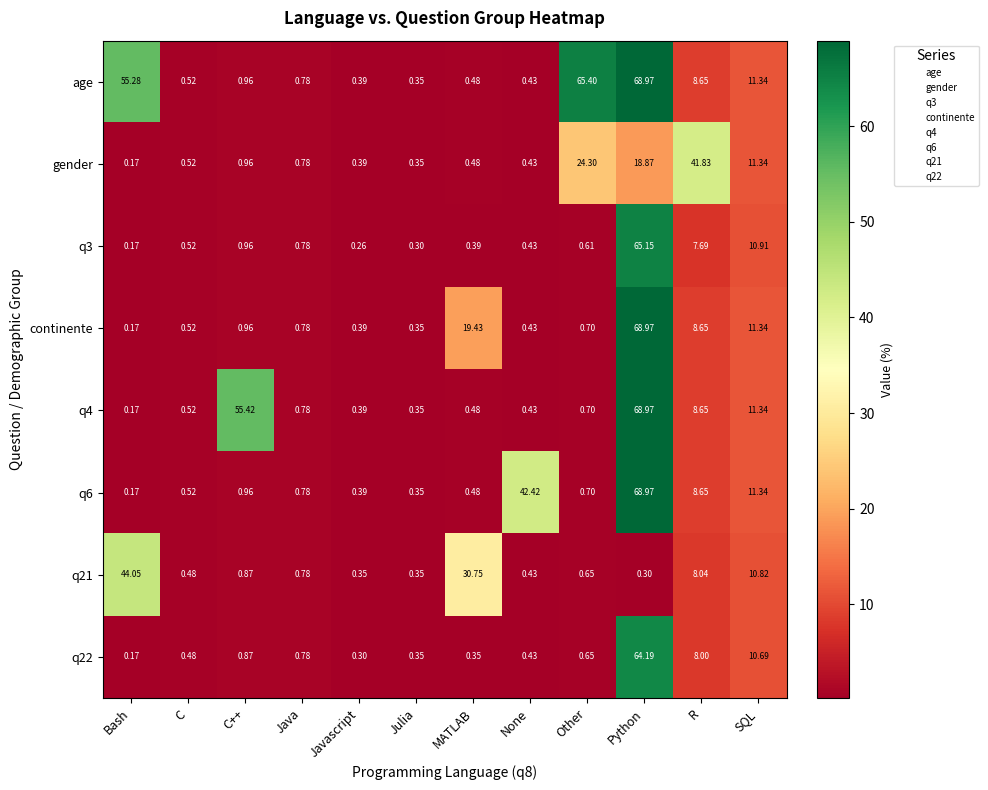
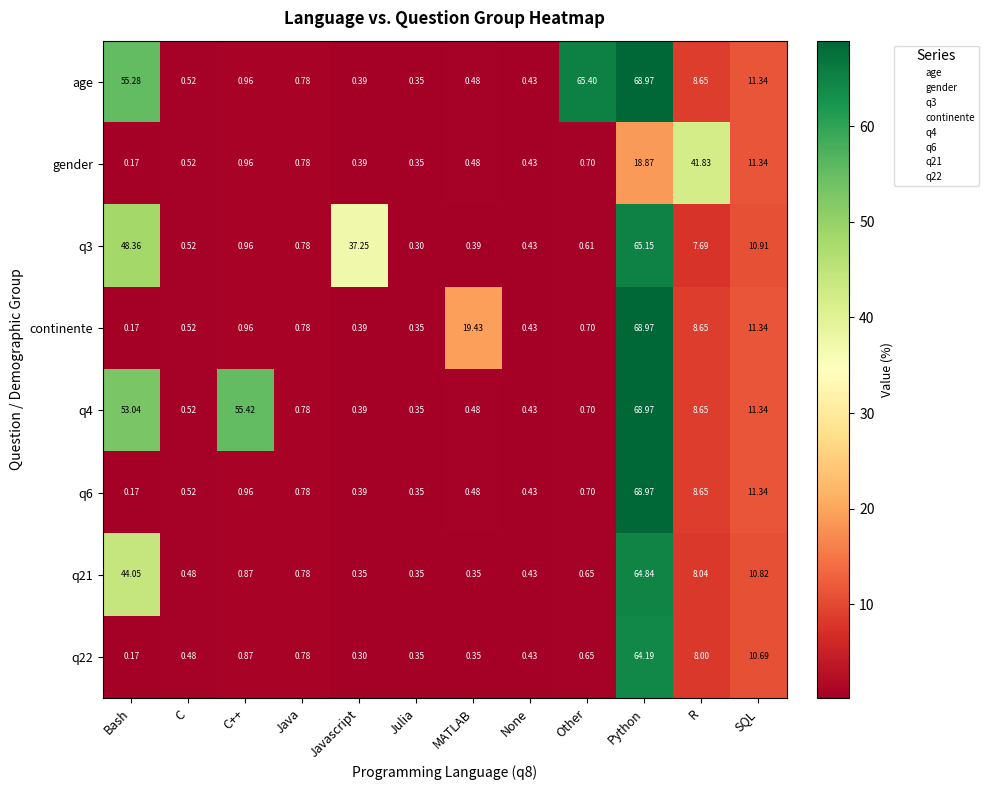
  {
    "age": {
      "Bash": 55.28,
      "C": 0.52,
      "C++": 0.96,
      "Java": 0.78,
      "Javascript": 0.39,
      "Julia": 0.35,
      "MATLAB": 0.48,
      "None": 0.43,
      "Other": 65.40,
      "Python": 68.97,
      "R": 8.65,
      "SQL": 11.34
    },
    "gender": {
      "Bash": 0.17,
      "C": 0.52,
      "C++": 0.96,
      "Java": 0.78,
      "Javascript": 0.39,
      "Julia": 0.35,
      "MATLAB": 0.48,
      "None": 0.43,
-     "Other": 24.30,
+     "Other": 0.70,
      "Python": 18.87,
      "R": 41.83,
      "SQL": 11.34
    },
    "q3": {
-     "Bash": 0.17,
+     "Bash": 48.36,
      "C": 0.52,
      "C++": 0.96,
      "Java": 0.78,
-     "Javascript": 0.26,
+     "Javascript": 37.25,
      "Julia": 0.30,
      "MATLAB": 0.39,
      "None": 0.43,
      "Other": 0.61,
      "Python": 65.15,
      "R": 7.69,
      "SQL": 10.91
    },
    "continente": {
      "Bash": 0.17,
      "C": 0.52,
      "C++": 0.96,
      "Java": 0.78,
      "Javascript": 0.39,
      "Julia": 0.35,
      "MATLAB": 19.43,
      "None": 0.43,
      "Other": 0.70,
      "Python": 68.97,
      "R": 8.65,
      "SQL": 11.34
    },
    "q4": {
-     "Bash": 0.17,
+     "Bash": 53.04,
      "C": 0.52,
      "C++": 55.42,
      "Java": 0.78,
      "Javascript": 0.39,
      "Julia": 0.35,
      "MATLAB": 0.48,
      "None": 0.43,
      "Other": 0.70,
      "Python": 68.97,
      "R": 8.65,
      "SQL": 11.34
    },
    "q6": {
      "Bash": 0.17,
      "C": 0.52,
      "C++": 0.96,
      "Java": 0.78,
      "Javascript": 0.39,
      "Julia": 0.35,
      "MATLAB": 0.48,
-     "None": 42.42,
+     "None": 0.43,
      "Other": 0.70,
      "Python": 68.97,
      "R": 8.65,
      "SQL": 11.34
    },
    "q21": {
      "Bash": 44.05,
      "C": 0.48,
      "C++": 0.87,
      "Java": 0.78,
      "Javascript": 0.35,
      "Julia": 0.35,
-     "MATLAB": 30.75,
+     "MATLAB": 0.35,
      "None": 0.43,
      "Other": 0.65,
-     "Python": 0.30,
+     "Python": 64.84,
      "R": 8.04,
      "SQL": 10.82
    },
    "q22": {
      "Bash": 0.17,
      "C": 0.48,
      "C++": 0.87,
      "Java": 0.78,
      "Javascript": 0.30,
      "Julia": 0.35,
      "MATLAB": 0.35,
      "None": 0.43,
      "Other": 0.65,
      "Python": 64.19,
      "R": 8.00,
      "SQL": 10.69
    }
  }
